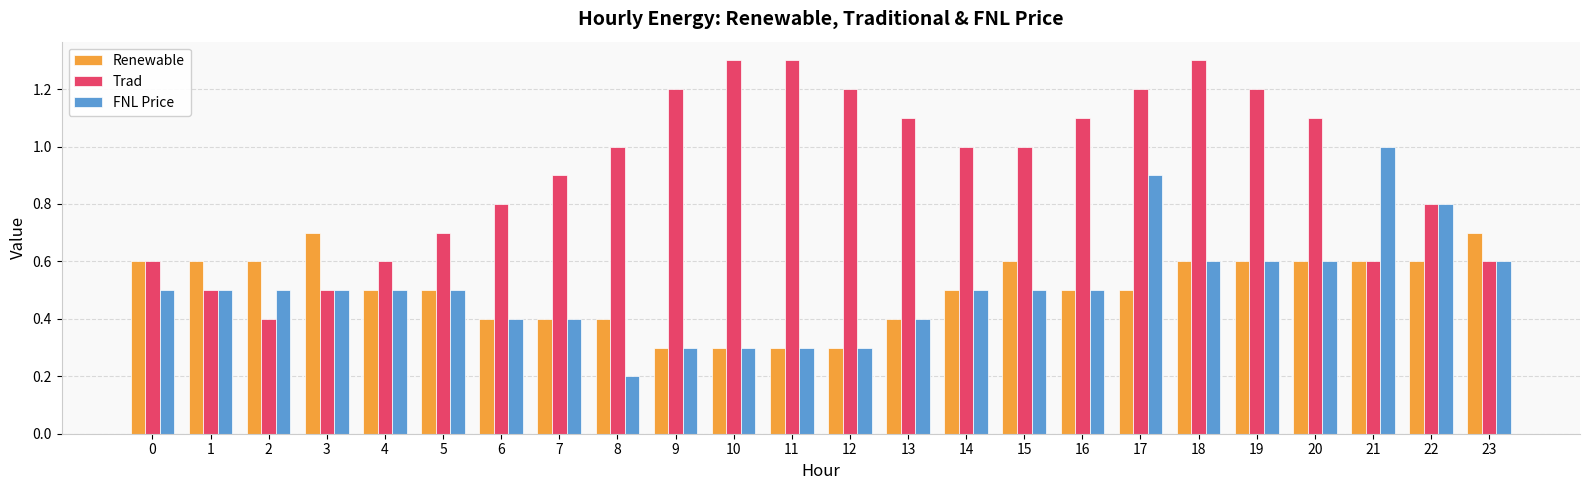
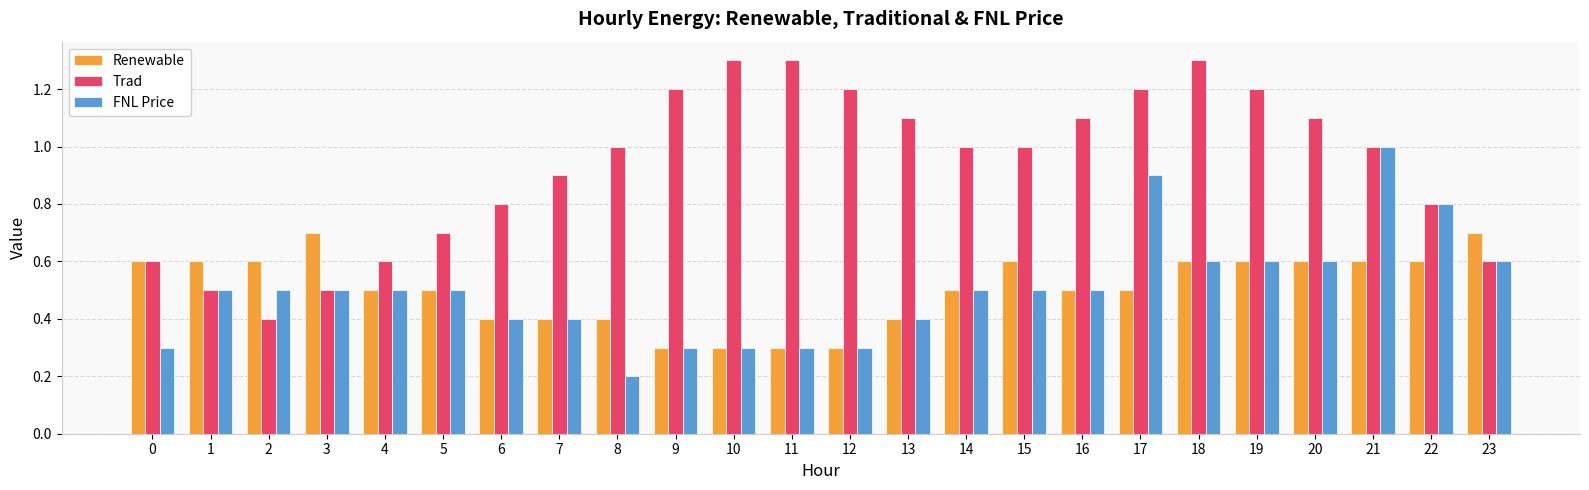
  {
    "Renewable": {
      "0": 0.6,
      "1": 0.6,
      "2": 0.6,
      "3": 0.7,
      "4": 0.5,
      "5": 0.5,
      "6": 0.4,
      "7": 0.4,
      "8": 0.4,
      "9": 0.3,
      "10": 0.3,
      "11": 0.3,
      "12": 0.3,
      "13": 0.4,
      "14": 0.5,
      "15": 0.6,
      "16": 0.5,
      "17": 0.5,
      "18": 0.6,
      "19": 0.6,
      "20": 0.6,
      "21": 0.6,
      "22": 0.6,
      "23": 0.7
    },
    "Trad": {
      "0": 0.6,
      "1": 0.5,
      "2": 0.4,
      "3": 0.5,
      "4": 0.6,
      "5": 0.7,
      "6": 0.8,
      "7": 0.9,
      "8": 1.0,
      "9": 1.2,
      "10": 1.3,
      "11": 1.3,
      "12": 1.2,
      "13": 1.1,
      "14": 1.0,
      "15": 1.0,
      "16": 1.1,
      "17": 1.2,
      "18": 1.3,
      "19": 1.2,
      "20": 1.1,
-     "21": 0.6,
+     "21": 1.0,
      "22": 0.8,
      "23": 0.6
    },
    "FNL Price": {
-     "0": 0.5,
+     "0": 0.3,
      "1": 0.5,
      "2": 0.5,
      "3": 0.5,
      "4": 0.5,
      "5": 0.5,
      "6": 0.4,
      "7": 0.4,
      "8": 0.2,
      "9": 0.3,
      "10": 0.3,
      "11": 0.3,
      "12": 0.3,
      "13": 0.4,
      "14": 0.5,
      "15": 0.5,
      "16": 0.5,
      "17": 0.9,
      "18": 0.6,
      "19": 0.6,
      "20": 0.6,
      "21": 1.0,
      "22": 0.8,
      "23": 0.6
    }
  }
